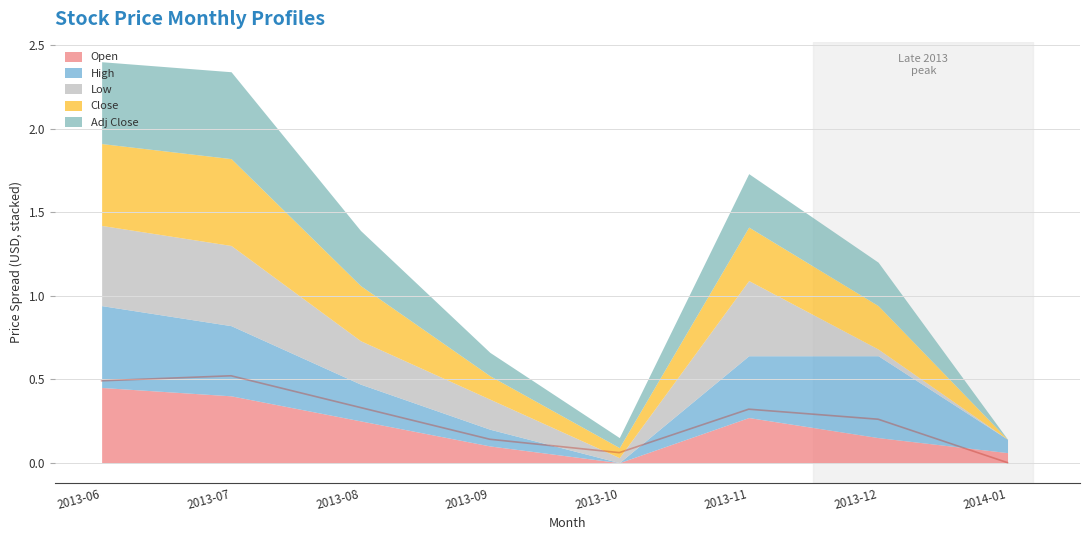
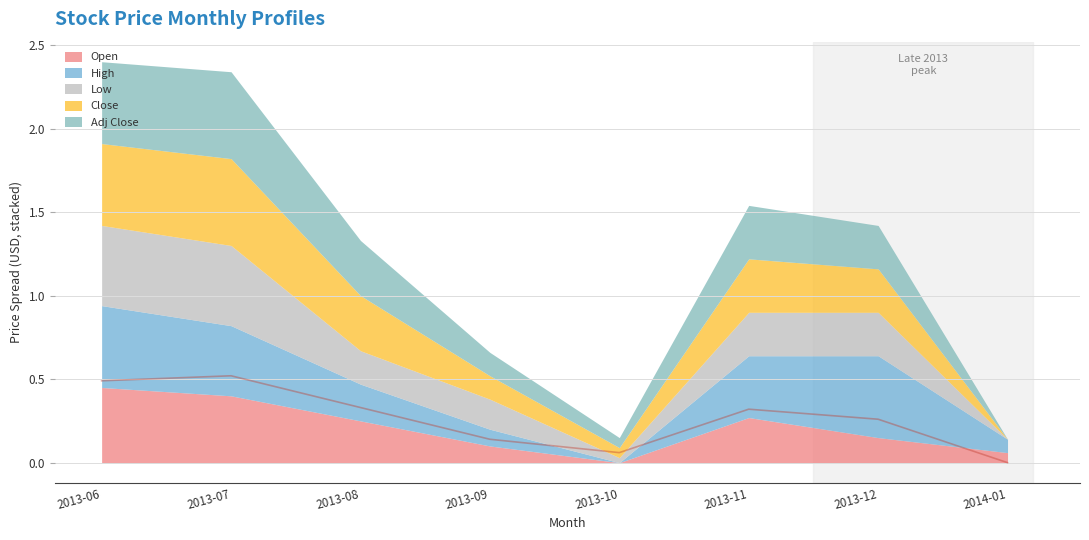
  {
    "Low": {
      "2013-06": 0.48,
      "2013-07": 0.48,
-     "2013-08": 0.26,
+     "2013-08": 0.20,
      "2013-09": 0.18,
      "2013-10": 0.03,
-     "2013-11": 0.45,
-     "2013-12": 0.04
+     "2013-11": 0.26,
+     "2013-12": 0.26
    },
    "Close": {
      "2013-06": 0.49,
      "2013-07": 0.52,
      "2013-08": 0.33,
      "2013-09": 0.14,
      "2013-10": 0.06,
      "2013-11": 0.32,
      "2013-12": 0.26
    }
  }
